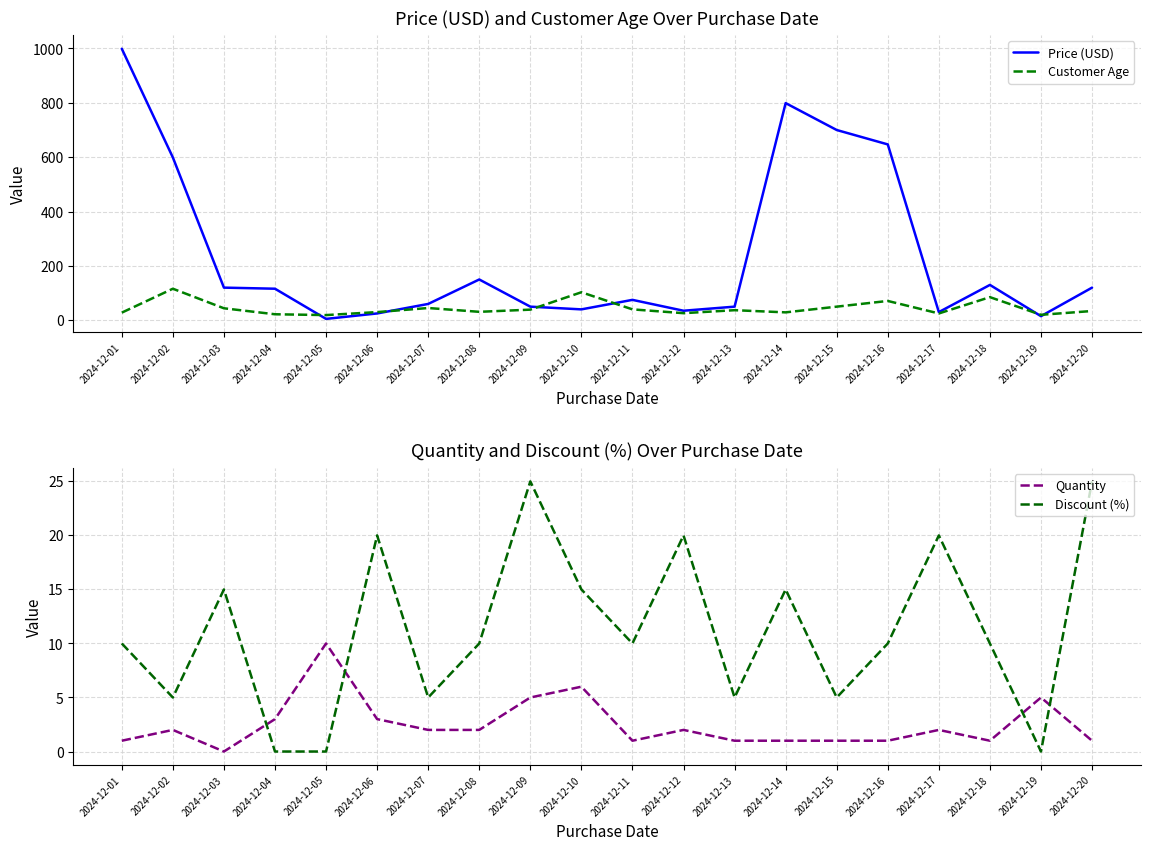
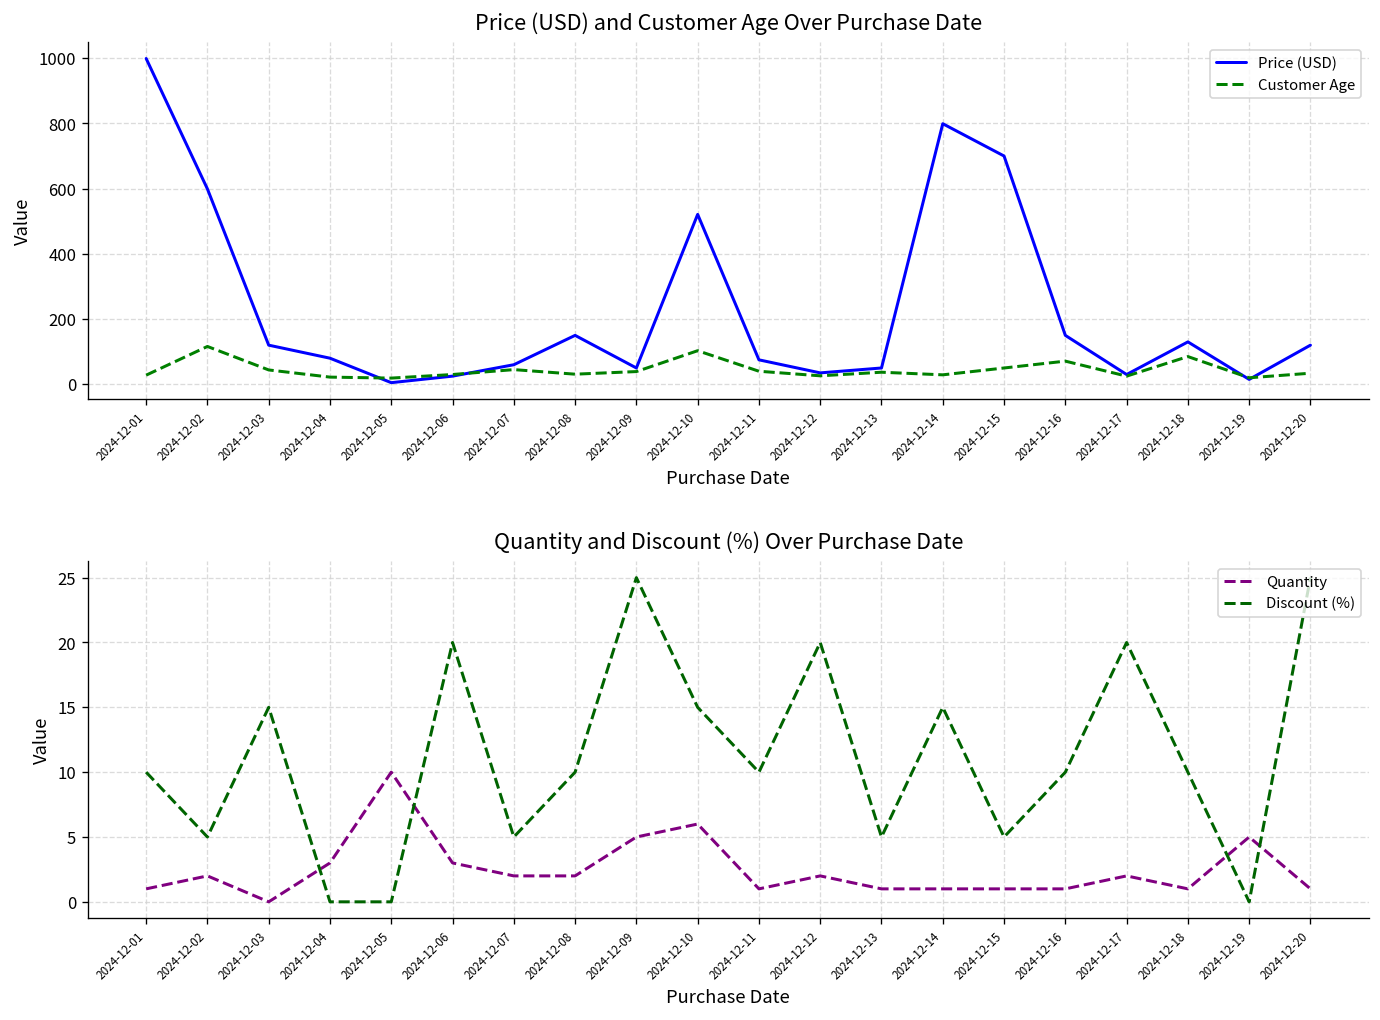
  {
    "Price (USD) and Customer Age Over Purchase Date": {
      "Price (USD)": {
        "2024-12-01": 1000,
        "2024-12-02": 600,
        "2024-12-03": 120,
-       "2024-12-04": 120,
+       "2024-12-04": 80,
        "2024-12-05": 10,
        "2024-12-07": 60,
        "2024-12-08": 150,
        "2024-12-09": 50,
-       "2024-12-10": 40,
+       "2024-12-10": 520,
        "2024-12-11": 80,
        "2024-12-13": 50,
        "2024-12-14": 800,
        "2024-12-15": 700,
-       "2024-12-16": 650,
+       "2024-12-16": 150,
        "2024-12-18": 130,
        "2024-12-20": 120
      },
      "Customer Age": {
        "2024-12-01": 30,
        "2024-12-02": 120,
        "2024-12-03": 40,
        "2024-12-04": 20,
        "2024-12-05": 20,
        "2024-12-07": 50,
        "2024-12-08": 30,
        "2024-12-09": 40,
        "2024-12-10": 100,
        "2024-12-11": 40,
        "2024-12-13": 40,
        "2024-12-14": 30,
        "2024-12-15": 50,
        "2024-12-16": 70,
        "2024-12-18": 90,
        "2024-12-20": 30
      }
    },
    "Quantity and Discount (%) Over Purchase Date": {
      "Quantity": {
        "2024-12-01": 1.0,
        "2024-12-02": 2.0,
        "2024-12-03": 0.0,
        "2024-12-04": 3.0,
        "2024-12-05": 10.0,
        "2024-12-06": 3.0,
        "2024-12-07": 2.0,
        "2024-12-08": 2.0,
        "2024-12-09": 5.0,
        "2024-12-10": 6.0,
        "2024-12-11": 1.0,
        "2024-12-12": 2.0,
        "2024-12-13": 1.0,
        "2024-12-14": 1.0,
        "2024-12-15": 1.0,
        "2024-12-16": 1.0,
        "2024-12-17": 2.0,
        "2024-12-18": 1.0,
        "2024-12-19": 5.0,
        "2024-12-20": 1.0
      },
      "Discount (%)": {
        "2024-12-01": 10.0,
        "2024-12-02": 5.0,
        "2024-12-03": 15.0,
        "2024-12-04": 0.0,
        "2024-12-05": 0.0,
        "2024-12-06": 20.0,
        "2024-12-07": 5.0,
        "2024-12-08": 10.0,
        "2024-12-09": 25.0,
        "2024-12-10": 15.0,
        "2024-12-11": 10.0,
        "2024-12-12": 20.0,
        "2024-12-13": 5.0,
        "2024-12-14": 15.0,
        "2024-12-15": 5.0,
        "2024-12-16": 10.0,
        "2024-12-17": 20.0,
        "2024-12-18": 10.0,
        "2024-12-19": 0.0
      }
    }
  }
